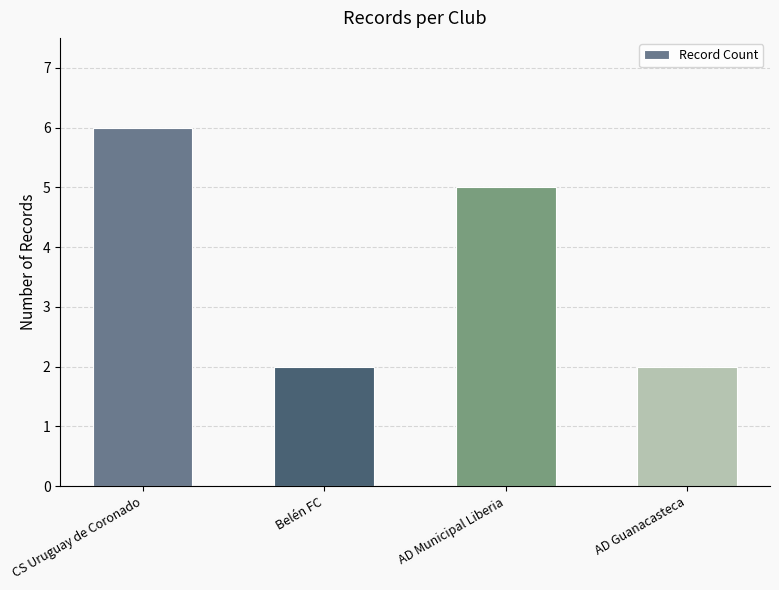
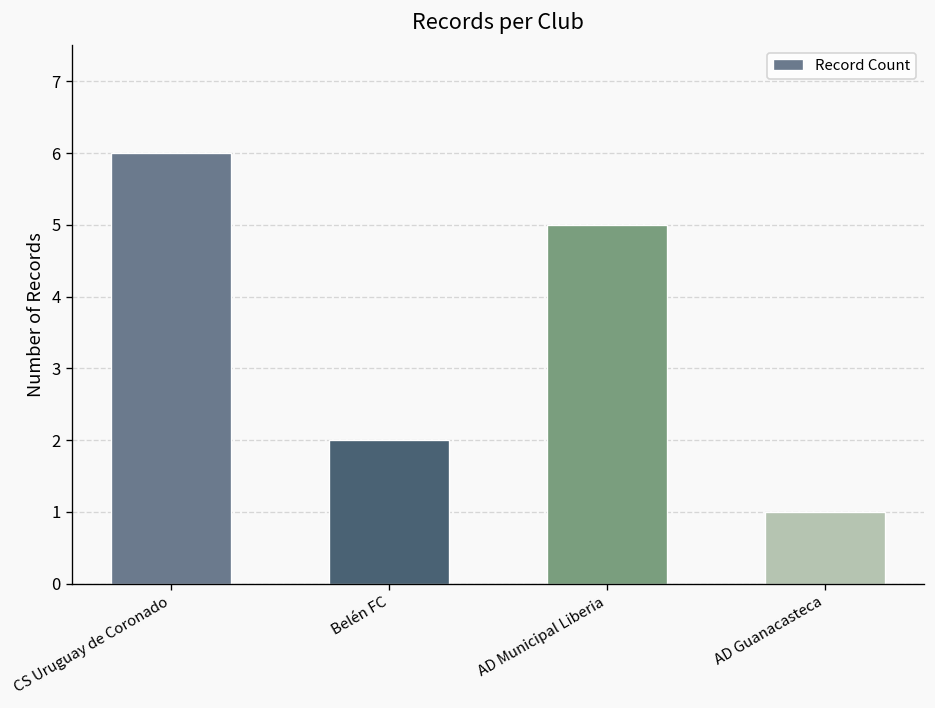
  {
    "CS Uruguay de Coronado": 6,
    "Belén FC": 2,
    "AD Municipal Liberia": 5,
-   "AD Guanacasteca": 2
+   "AD Guanacasteca": 1
  }
